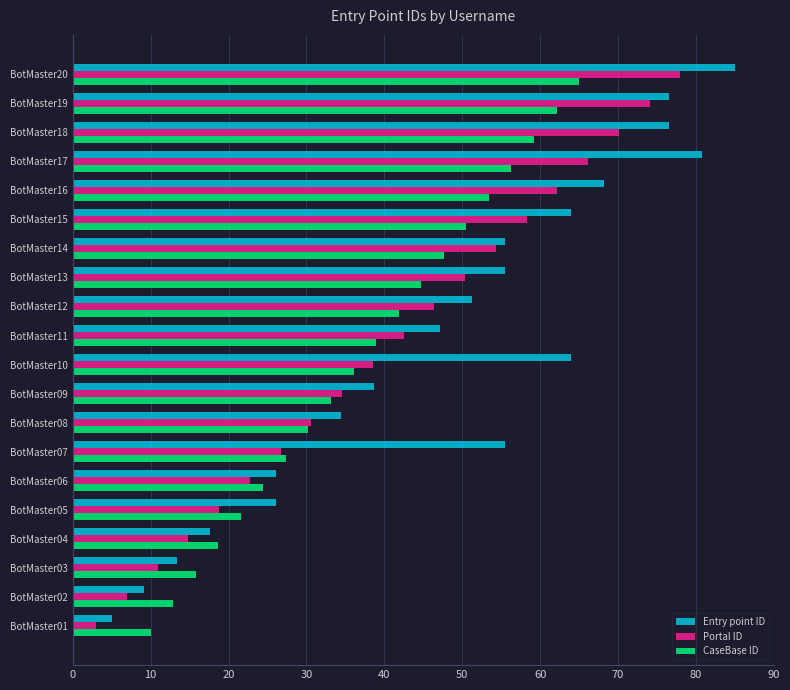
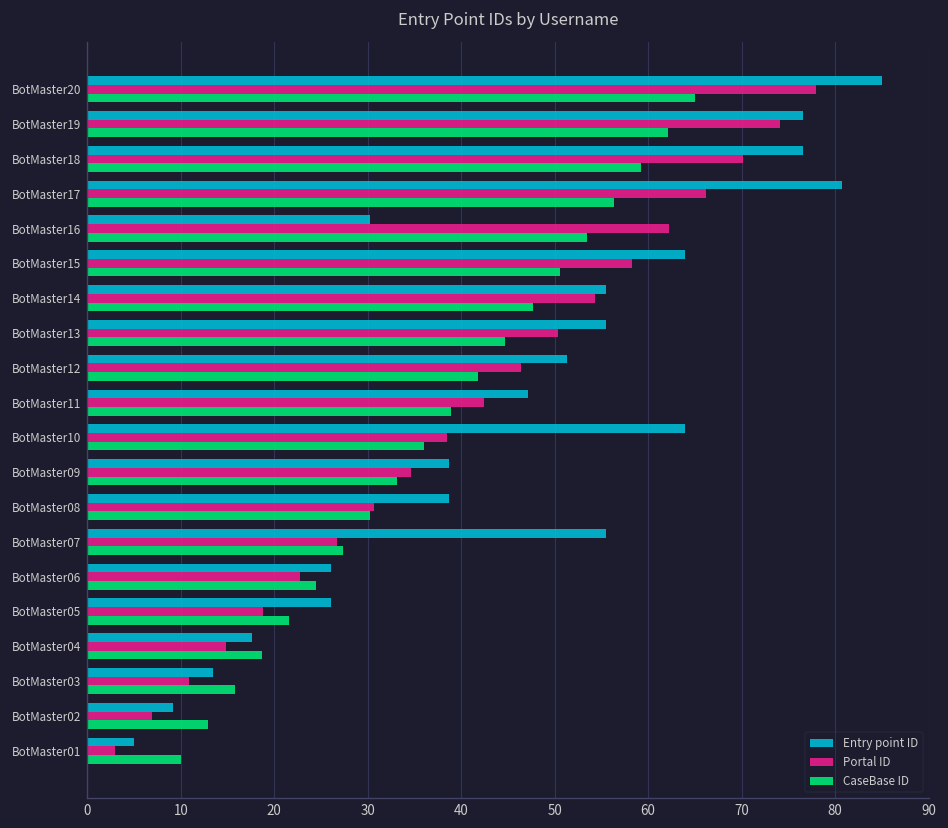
  {
    "Entry point ID": {
      "BotMaster20": 85,
      "BotMaster19": 77,
      "BotMaster18": 77,
      "BotMaster17": 81,
-     "BotMaster16": 68,
+     "BotMaster16": 30,
      "BotMaster15": 64,
      "BotMaster14": 56,
      "BotMaster13": 56,
      "BotMaster12": 51,
      "BotMaster11": 47,
      "BotMaster10": 64,
      "BotMaster09": 39,
-     "BotMaster08": 34,
+     "BotMaster08": 39,
      "BotMaster07": 56,
      "BotMaster06": 26,
      "BotMaster05": 26,
      "BotMaster04": 18,
      "BotMaster03": 13,
      "BotMaster02": 9,
      "BotMaster01": 5
    },
    "Portal ID": {
      "BotMaster20": 78,
      "BotMaster19": 74,
      "BotMaster18": 70,
      "BotMaster17": 66,
      "BotMaster16": 62,
      "BotMaster15": 58,
      "BotMaster14": 54,
      "BotMaster13": 50,
      "BotMaster12": 46,
      "BotMaster11": 42,
      "BotMaster10": 39,
      "BotMaster09": 35,
      "BotMaster08": 31,
      "BotMaster07": 27,
      "BotMaster06": 23,
      "BotMaster05": 19,
      "BotMaster04": 15,
      "BotMaster03": 11,
      "BotMaster02": 7,
      "BotMaster01": 3
    },
    "CaseBase ID": {
      "BotMaster20": 65,
      "BotMaster19": 62,
      "BotMaster18": 59,
      "BotMaster17": 56,
      "BotMaster16": 53,
      "BotMaster15": 51,
      "BotMaster14": 48,
      "BotMaster13": 45,
      "BotMaster12": 42,
      "BotMaster11": 39,
      "BotMaster10": 36,
      "BotMaster09": 33,
      "BotMaster08": 30,
      "BotMaster07": 27,
      "BotMaster06": 24,
      "BotMaster05": 22,
      "BotMaster04": 19,
      "BotMaster03": 16,
      "BotMaster02": 13,
      "BotMaster01": 10
    }
  }
